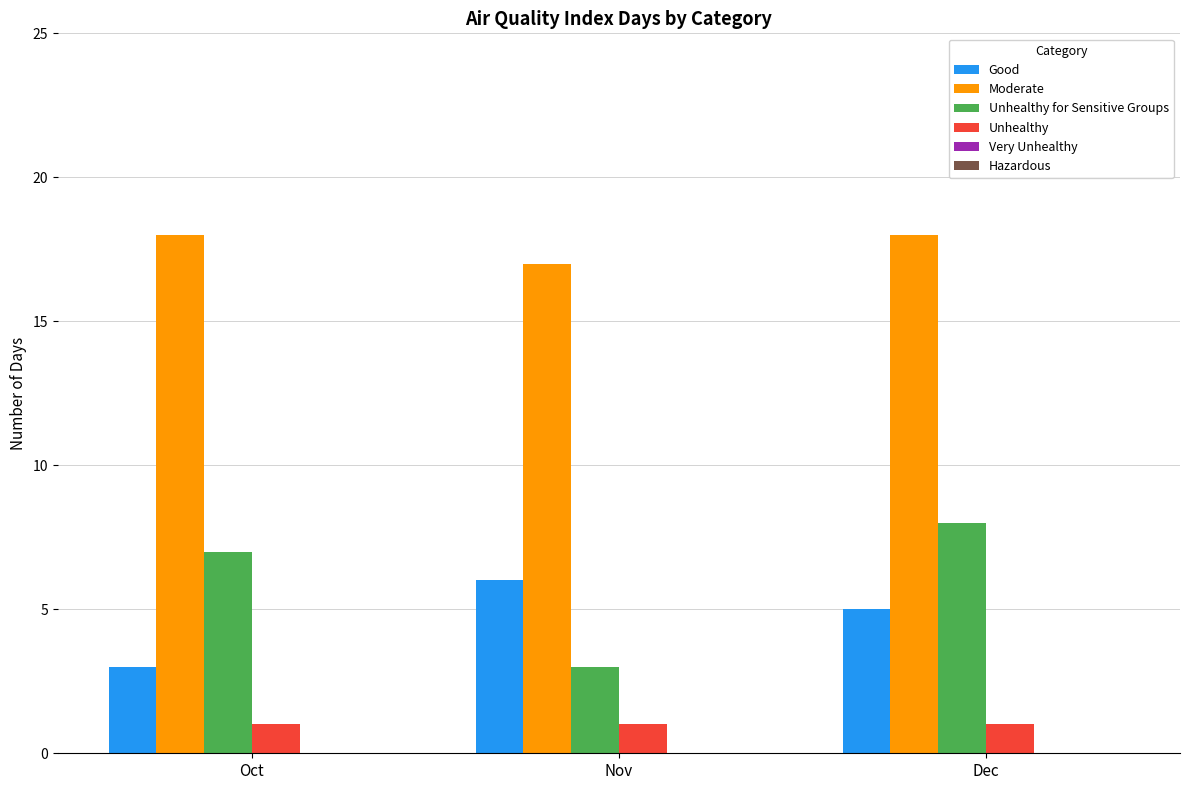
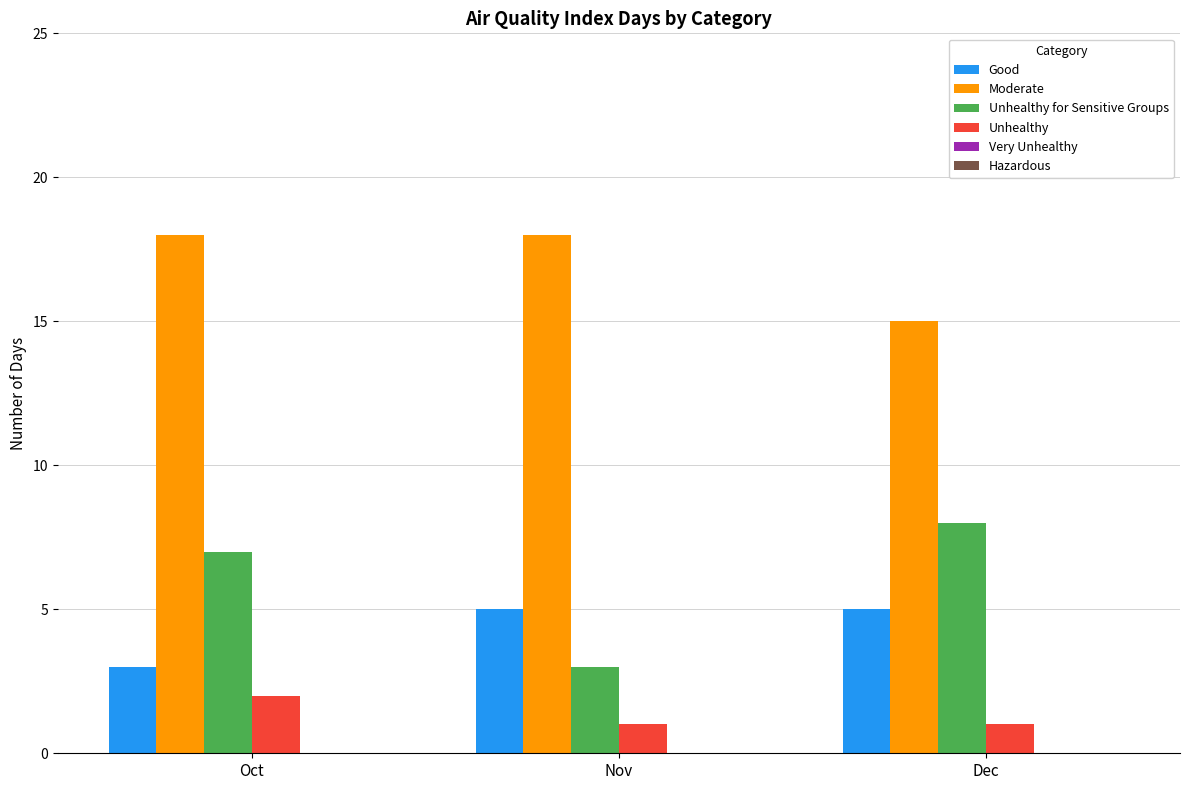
  {
    "Good": {
      "Oct": 3,
-     "Nov": 6,
+     "Nov": 5,
      "Dec": 5
    },
    "Moderate": {
      "Oct": 18,
-     "Nov": 17,
-     "Dec": 18
+     "Nov": 18,
+     "Dec": 15
    },
    "Unhealthy for Sensitive Groups": {
      "Oct": 7,
      "Nov": 3,
      "Dec": 8
    },
    "Unhealthy": {
-     "Oct": 1,
+     "Oct": 2,
      "Nov": 1,
      "Dec": 1
    },
    "Very Unhealthy": {
      "Oct": 0,
      "Nov": 0,
      "Dec": 0
    },
    "Hazardous": {
      "Oct": 0,
      "Nov": 0,
      "Dec": 0
    }
  }
